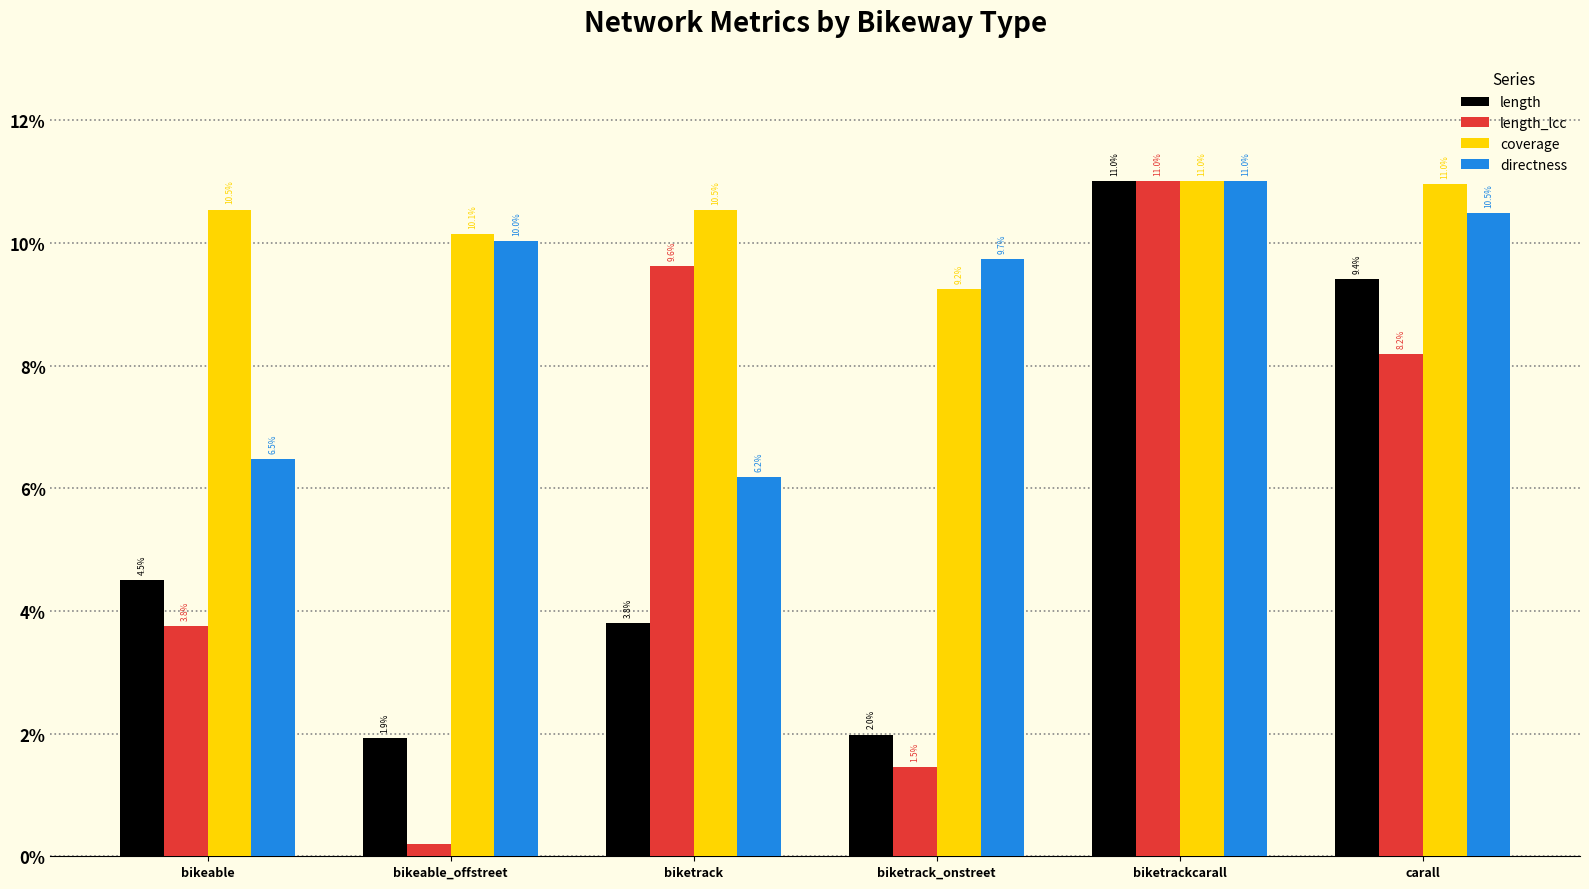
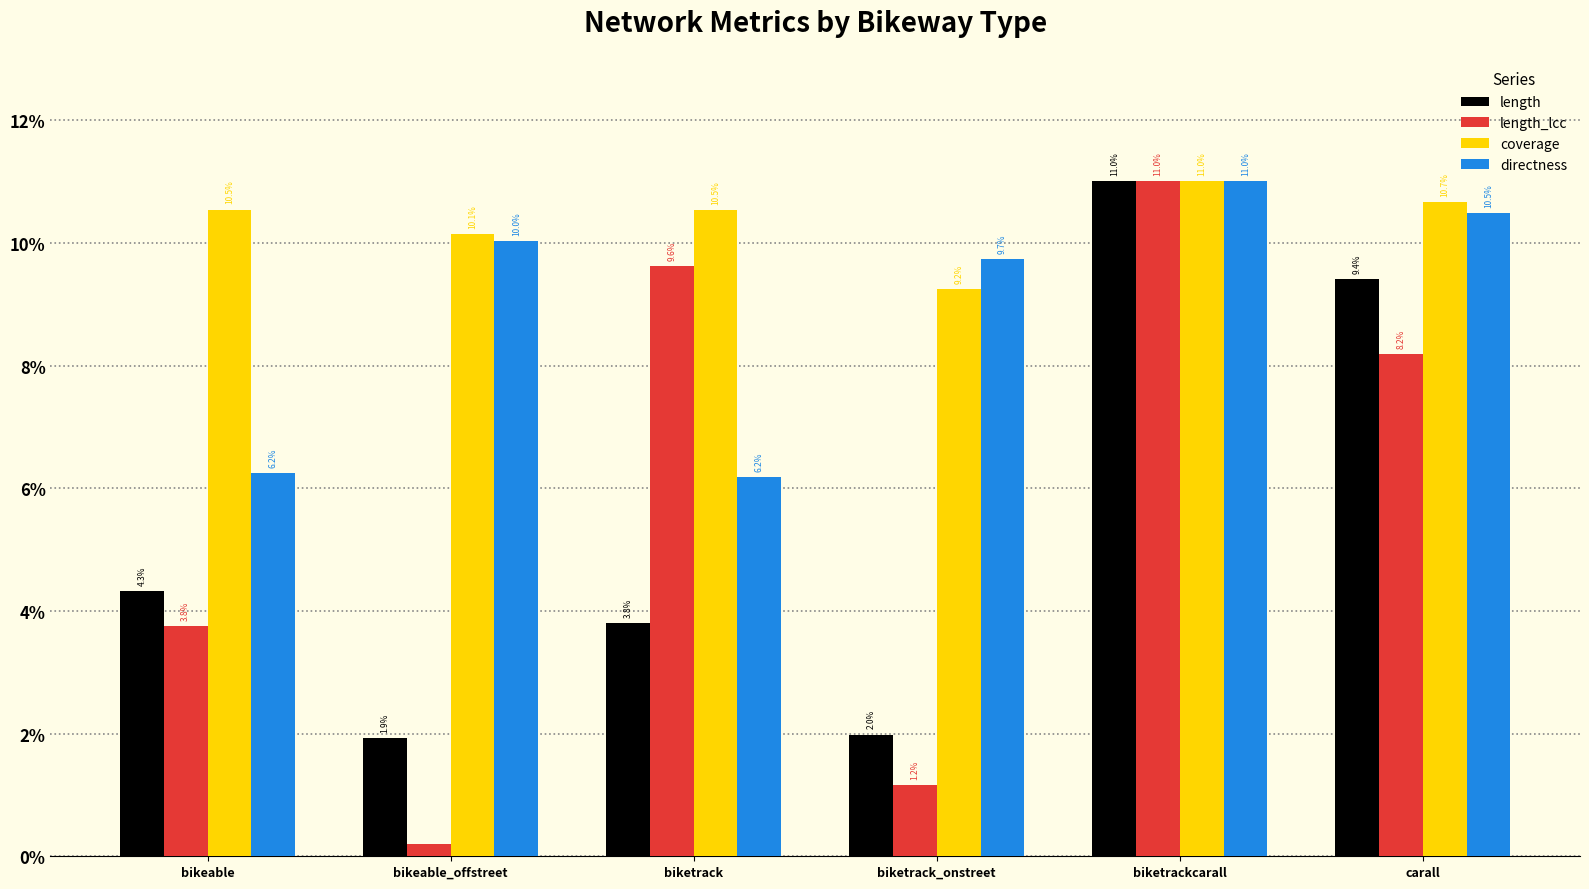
  {
    "length": {
-     "bikeable": "4.5%",
+     "bikeable": "4.3%",
      "bikeable_offstreet": "1.9%",
      "biketrack": "3.8%",
      "biketrack_onstreet": "2.0%",
      "biketrackcarall": "11.0%",
      "carall": "9.4%"
    },
    "length_lcc": {
      "bikeable": "3.8%",
      "biketrack": "9.6%",
-     "biketrack_onstreet": "1.5%",
+     "biketrack_onstreet": "1.2%",
      "biketrackcarall": "11.0%",
      "carall": "8.2%"
    },
    "coverage": {
      "bikeable": "10.5%",
      "bikeable_offstreet": "10.1%",
      "biketrack": "10.5%",
      "biketrack_onstreet": "9.2%",
      "biketrackcarall": "11.0%",
-     "carall": "11.0%"
+     "carall": "10.7%"
    },
    "directness": {
-     "bikeable": "6.5%",
+     "bikeable": "6.2%",
      "bikeable_offstreet": "10.0%",
      "biketrack": "6.2%",
      "biketrack_onstreet": "9.7%",
      "biketrackcarall": "11.0%",
      "carall": "10.5%"
    }
  }
